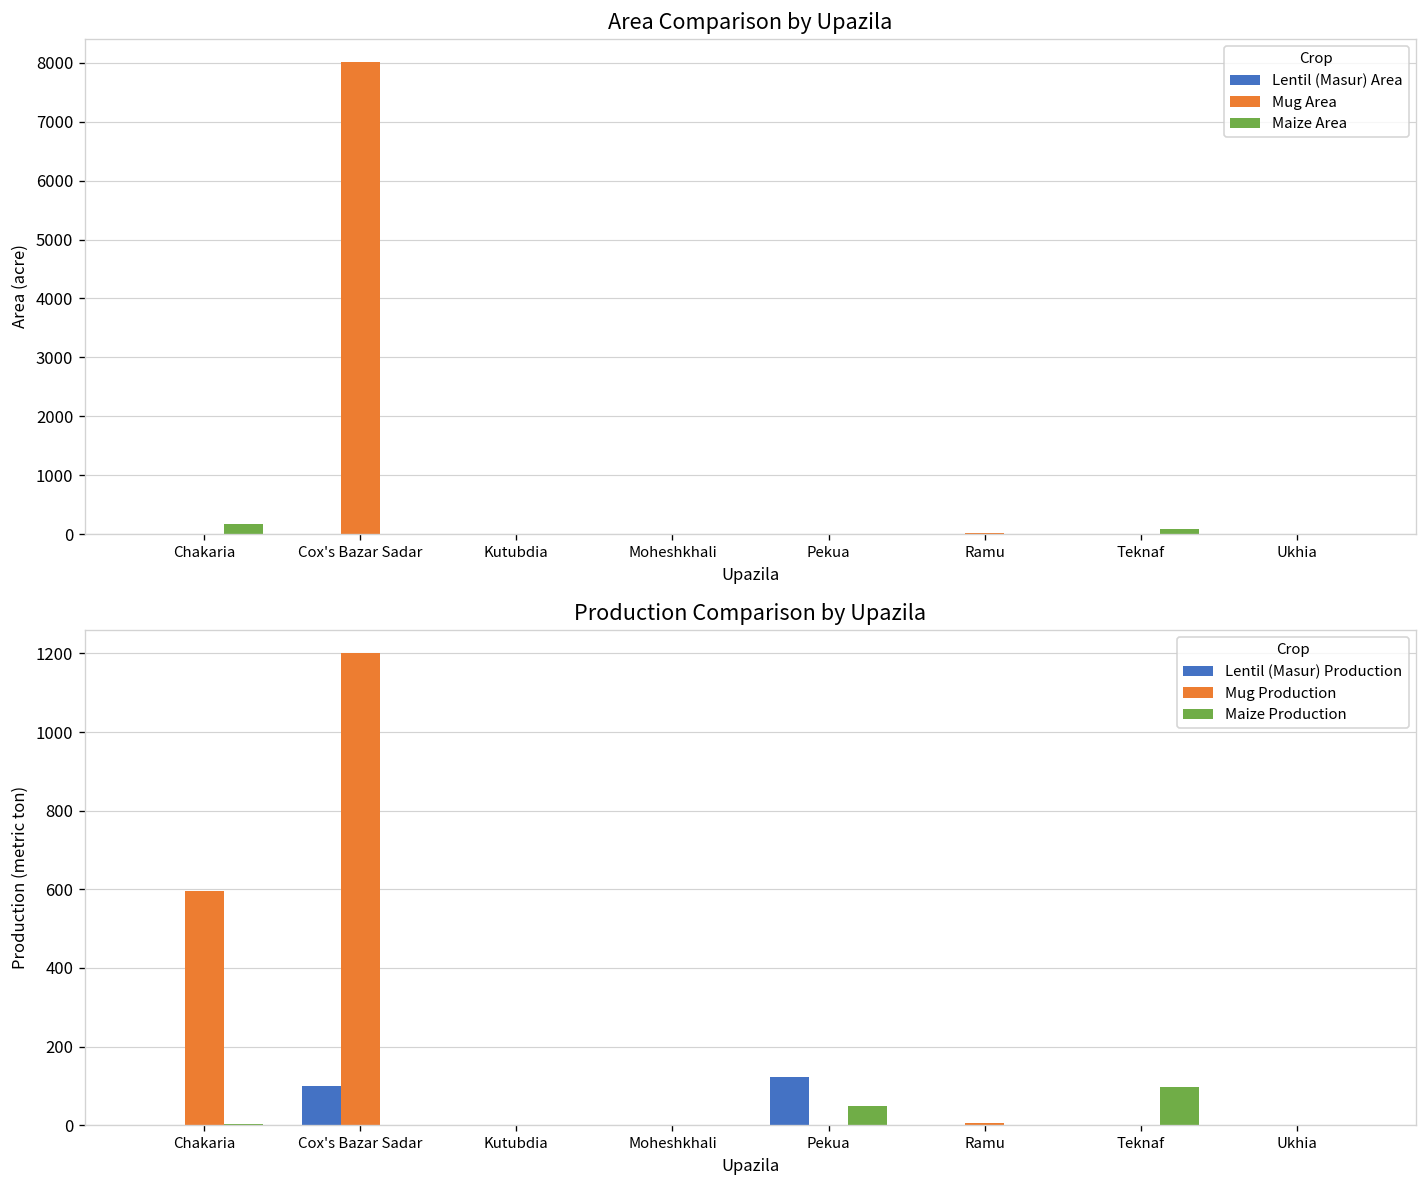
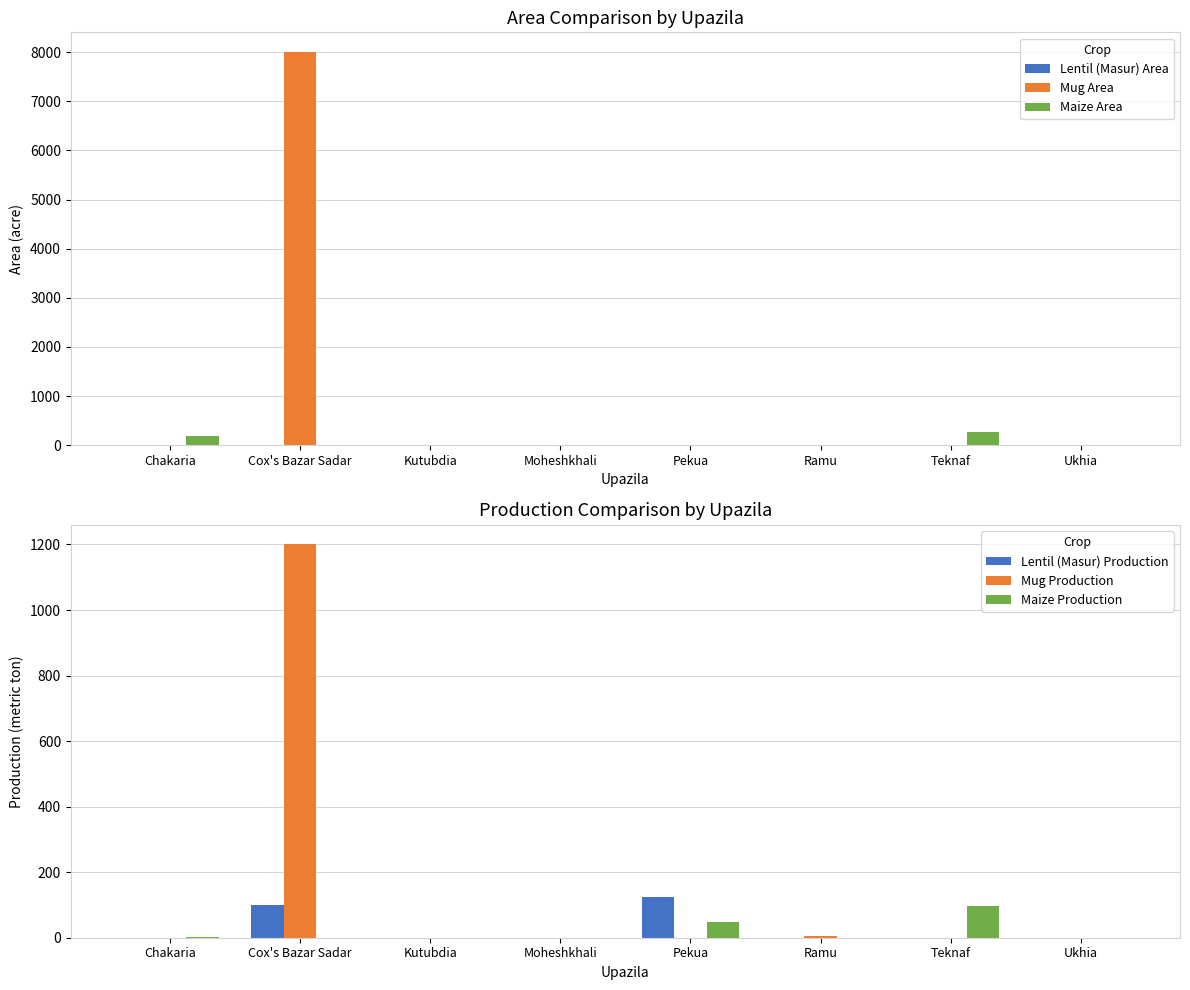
  {
    "Area Comparison by Upazila": {
      "Lentil (Masur) Area": {
        "Chakaria": 0,
        "Cox's Bazar Sadar": 0,
        "Kutubdia": 0,
        "Moheshkhali": 0,
        "Pekua": 0,
        "Ramu": 0,
        "Teknaf": 0,
        "Ukhia": 0
      },
      "Mug Area": {
        "Chakaria": 0,
        "Cox's Bazar Sadar": 8000,
        "Kutubdia": 0,
        "Moheshkhali": 0,
        "Pekua": 0,
        "Teknaf": 0,
        "Ukhia": 0
      },
      "Maize Area": {
        "Chakaria": 200,
        "Cox's Bazar Sadar": 0,
        "Kutubdia": 0,
        "Moheshkhali": 0,
        "Pekua": 0,
        "Ramu": 0,
-       "Teknaf": 100,
+       "Teknaf": 300,
        "Ukhia": 0
      }
    },
    "Production Comparison by Upazila": {
      "Lentil (Masur) Production": {
        "Chakaria": 0,
        "Cox's Bazar Sadar": 100,
        "Kutubdia": 0,
        "Moheshkhali": 0,
        "Pekua": 120,
        "Ramu": 0,
        "Teknaf": 0,
        "Ukhia": 0
      },
      "Mug Production": {
-       "Chakaria": 600,
+       "Chakaria": 0,
        "Cox's Bazar Sadar": 1200,
        "Kutubdia": 0,
        "Moheshkhali": 0,
        "Pekua": 0,
        "Teknaf": 0,
        "Ukhia": 0
      },
      "Maize Production": {
        "Cox's Bazar Sadar": 0,
        "Kutubdia": 0,
        "Moheshkhali": 0,
        "Pekua": 50,
        "Ramu": 0,
        "Teknaf": 100,
        "Ukhia": 0
      }
    }
  }
